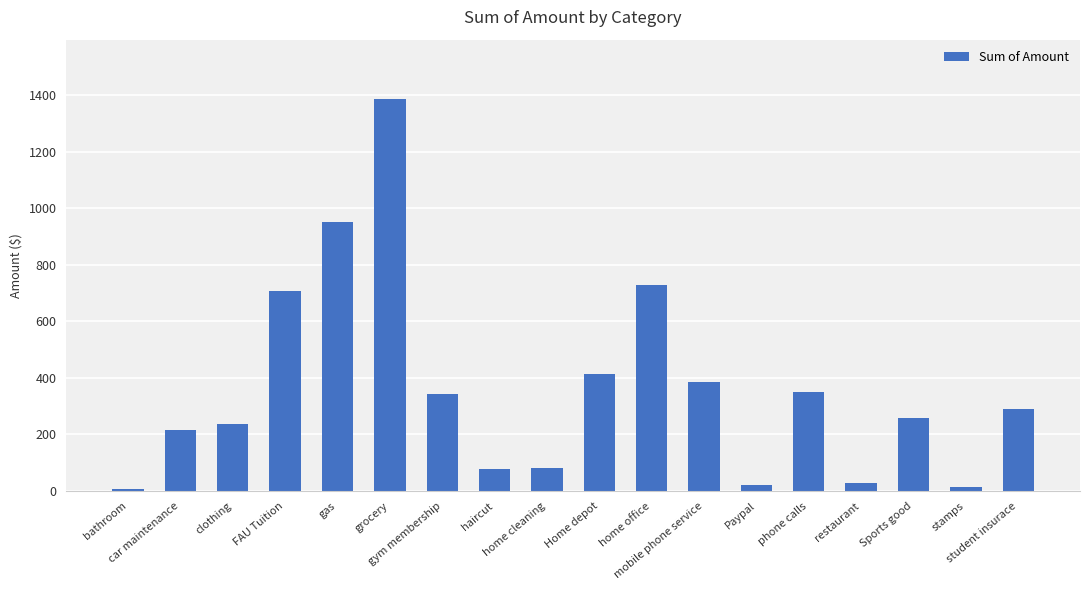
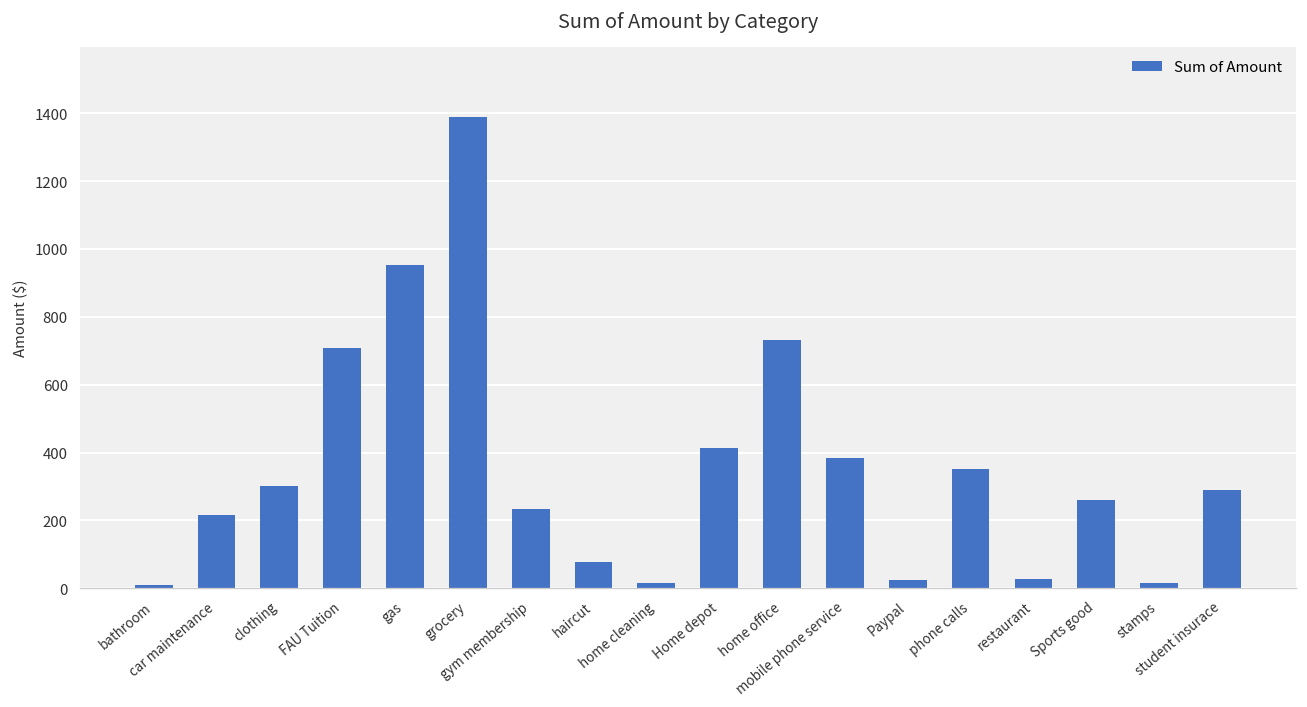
  {
    "car maintenance": 220,
-   "clothing": 240,
+   "clothing": 300,
    "FAU Tuition": 710,
    "gas": 950,
    "grocery": 1390,
-   "gym membership": 340,
+   "gym membership": 230,
    "haircut": 80,
-   "home cleaning": 80,
+   "home cleaning": 20,
    "Home depot": 410,
    "home office": 730,
    "mobile phone service": 380,
    "Paypal": 20,
    "phone calls": 350,
    "restaurant": 30,
    "Sports good": 260,
    "stamps": 20,
    "student insurace": 290
  }
